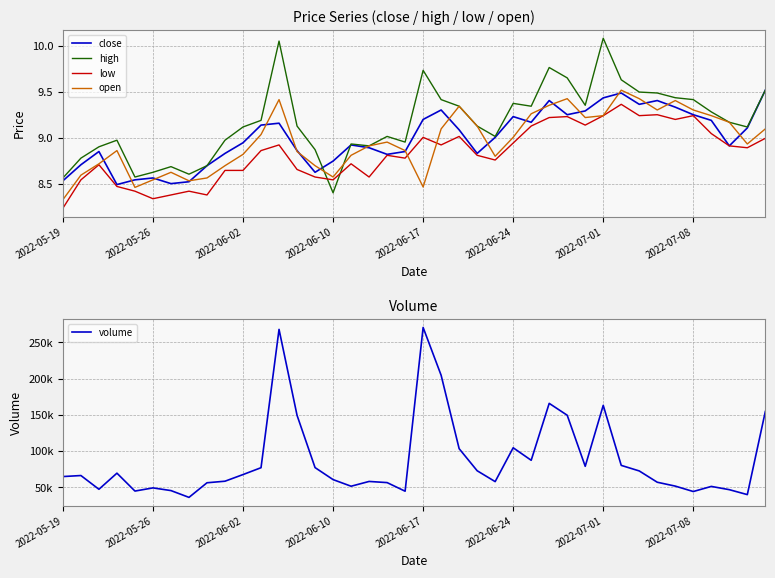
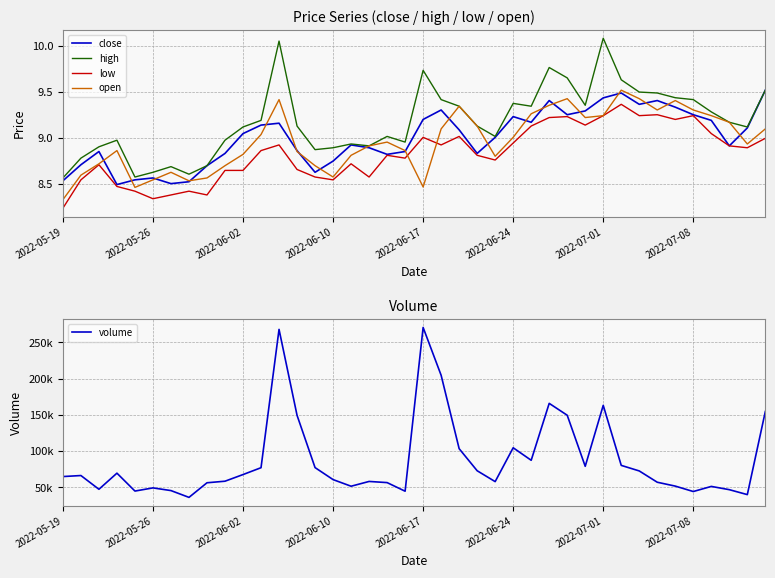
  {
    "Price Series (close / high / low / open)": {
      "close": {
        "2022-05-19": 8.5,
-       "2022-06-02": 8.9,
+       "2022-06-02": 9.0,
        "2022-06-10": 8.7,
        "2022-06-17": 9.2,
        "2022-06-24": 9.2,
        "2022-07-01": 9.4
      },
      "high": {
        "2022-05-19": 8.6,
        "2022-05-26": 8.6,
        "2022-06-02": 9.1,
-       "2022-06-10": 8.4,
+       "2022-06-10": 8.9,
        "2022-06-17": 9.7,
        "2022-06-24": 9.4,
        "2022-07-01": 10.1,
        "2022-07-08": 9.4
      },
      "low": {
        "2022-05-19": 8.2,
        "2022-05-26": 8.3,
        "2022-06-02": 8.6,
        "2022-06-10": 8.5,
        "2022-06-17": 9.0,
        "2022-06-24": 8.9
      },
      "open": {
        "2022-05-19": 8.3,
        "2022-06-02": 8.8,
        "2022-06-10": 8.6,
        "2022-06-17": 8.5,
        "2022-06-24": 9.0,
        "2022-07-08": 9.3
      }
    },
    "Volume": {
      "2022-05-19": 60000,
      "2022-05-26": 50000,
      "2022-06-02": 70000,
      "2022-06-10": 60000,
      "2022-06-17": 270000,
      "2022-06-24": 100000,
      "2022-07-01": 160000,
      "2022-07-08": 40000
    }
  }
